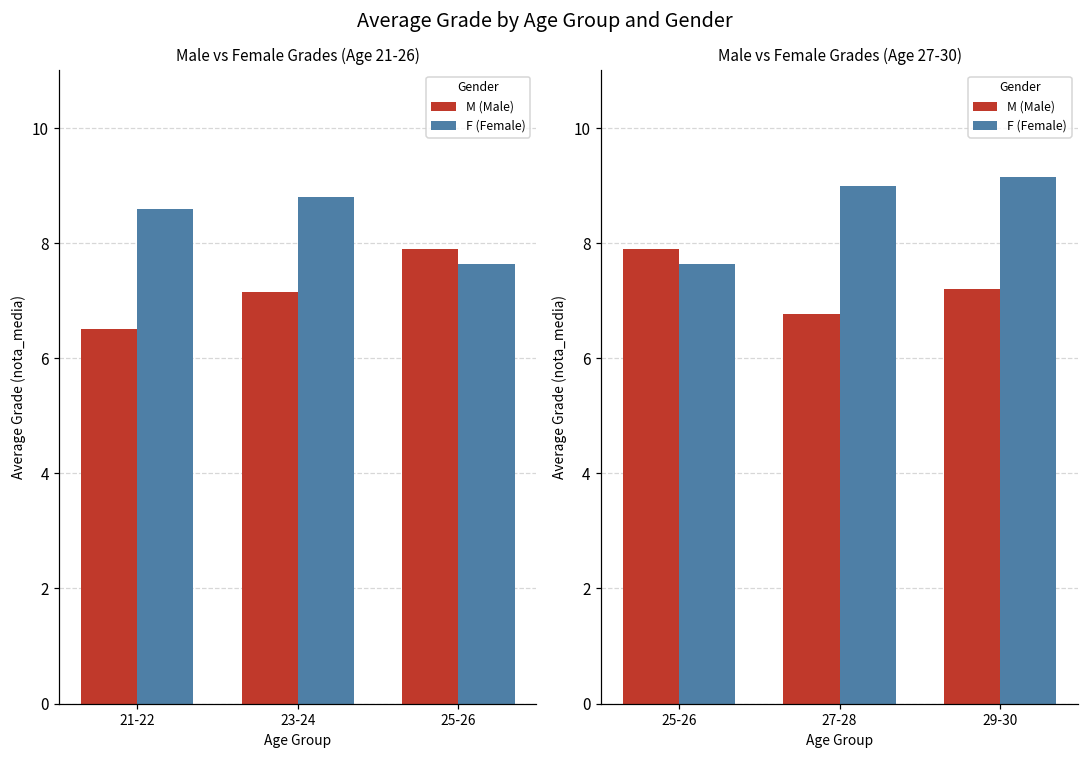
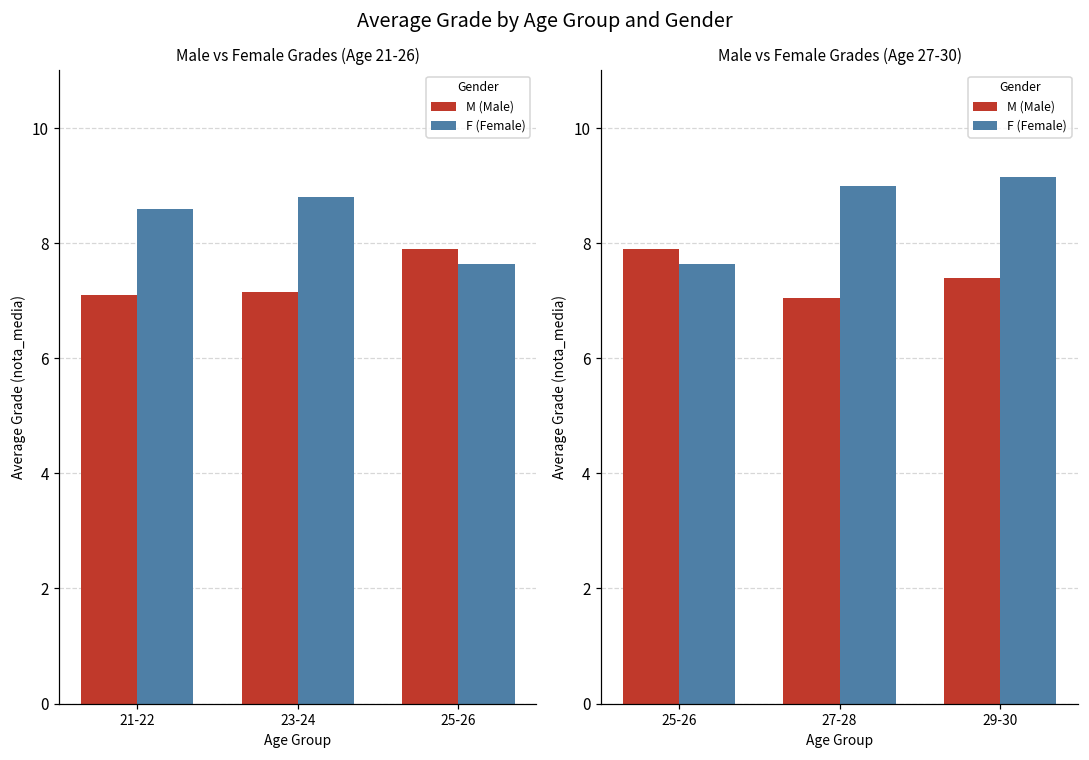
  {
    "Male vs Female Grades (Age 21-26)": {
      "M (Male)": {
-       "21-22": 6.5,
+       "21-22": 7.1,
        "23-24": 7.2,
        "25-26": 7.9
      },
      "F (Female)": {
        "21-22": 8.6,
        "23-24": 8.8,
        "25-26": 7.6
      }
    },
    "Male vs Female Grades (Age 27-30)": {
      "M (Male)": {
        "25-26": 7.9,
-       "27-28": 6.8,
-       "29-30": 7.2
+       "27-28": 7.1,
+       "29-30": 7.4
      },
      "F (Female)": {
        "25-26": 7.6,
        "27-28": 9.0,
        "29-30": 9.2
      }
    }
  }
